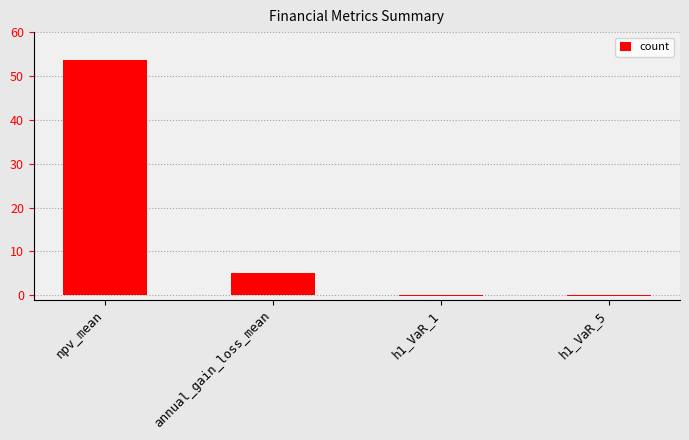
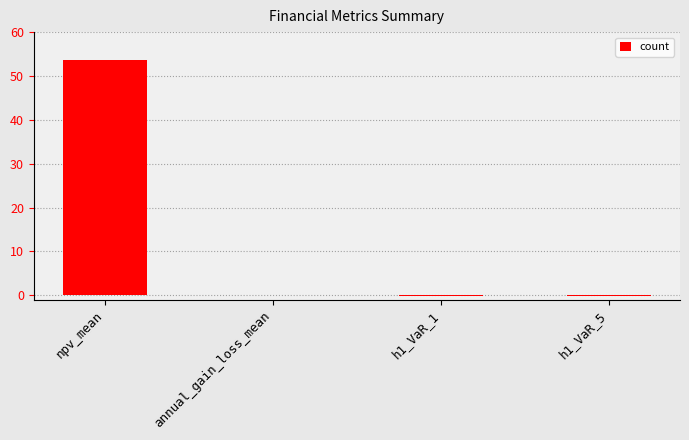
  {
    "npv_mean": 54,
-   "annual_gain_loss_mean": 5
+   "annual_gain_loss_mean": 0
  }
